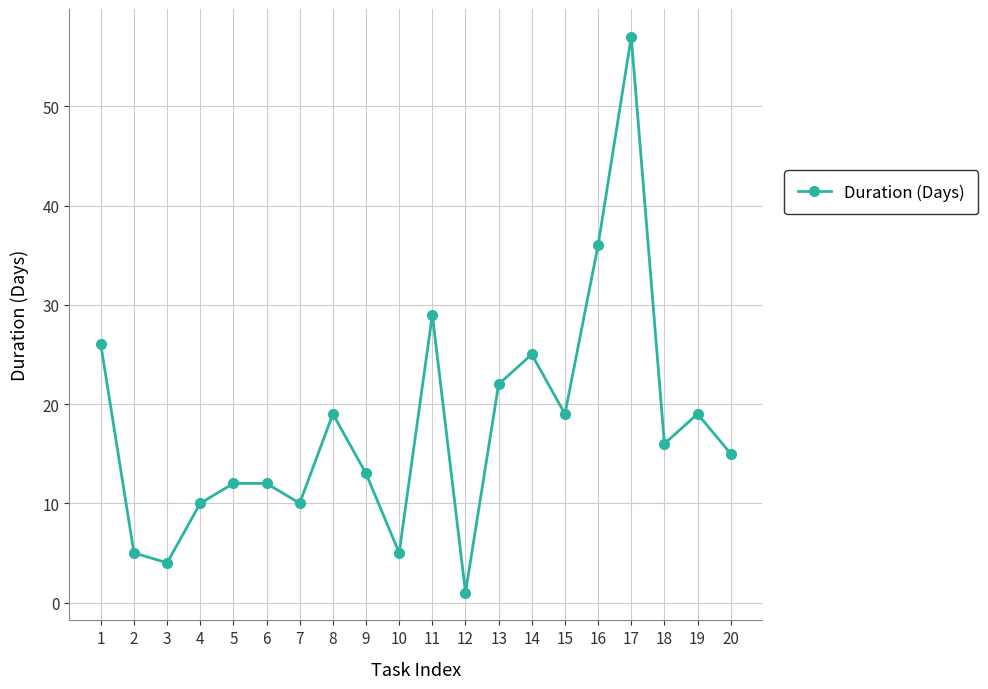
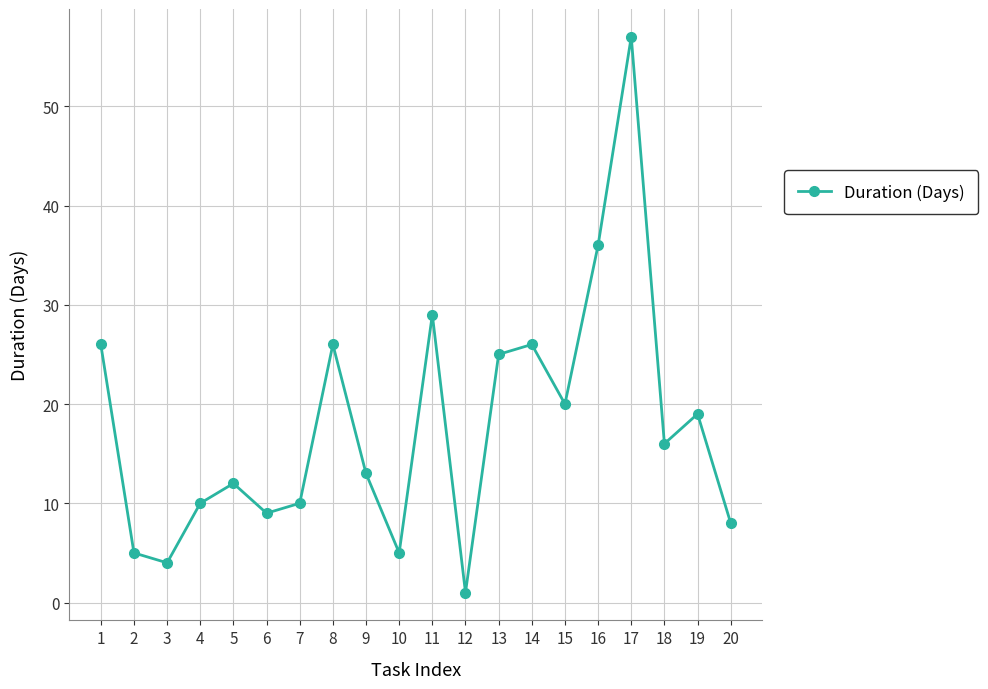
  {
    "1": 26,
    "2": 5,
    "3": 4,
    "4": 10,
    "5": 12,
-   "6": 12,
+   "6": 9,
    "7": 10,
-   "8": 19,
+   "8": 26,
    "9": 13,
    "10": 5,
    "11": 29,
    "12": 1,
-   "13": 22,
-   "14": 25,
-   "15": 19,
+   "13": 25,
+   "14": 26,
+   "15": 20,
    "16": 36,
    "17": 57,
    "18": 16,
    "19": 19,
-   "20": 15
+   "20": 8
  }
